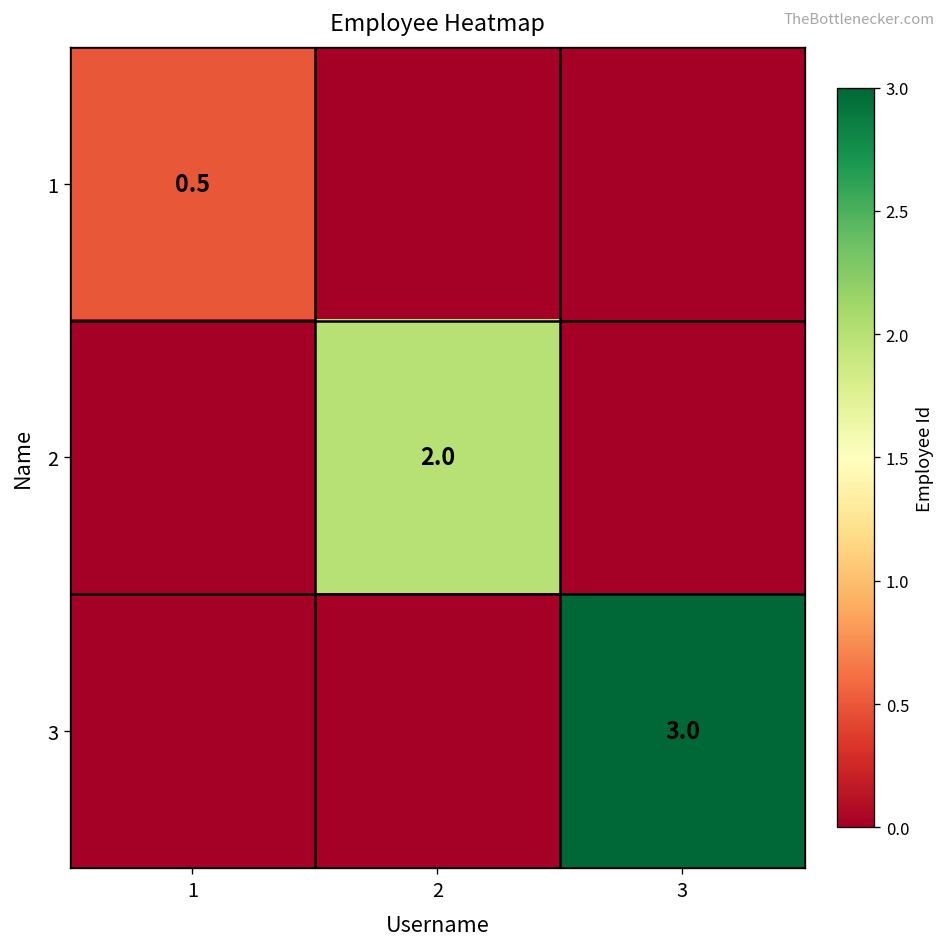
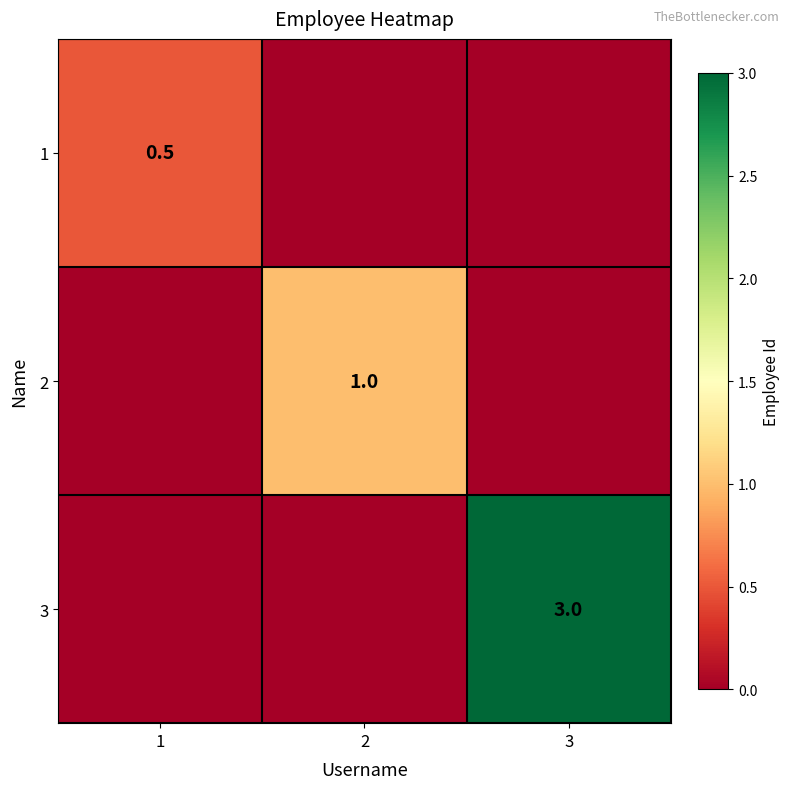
  {
    "1": {
      "1": 0.5
    },
    "2": {
-     "2": 2.0
+     "2": 1.0
    },
    "3": {
      "3": 3.0
    }
  }
